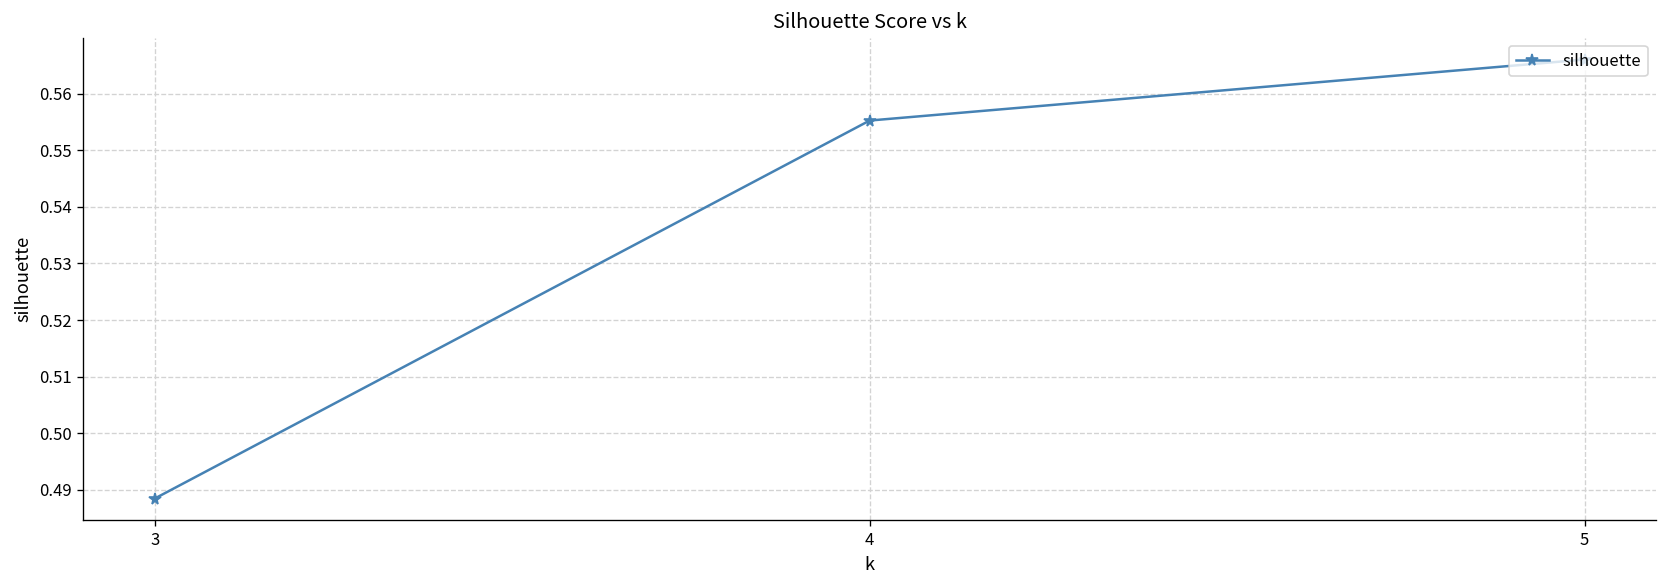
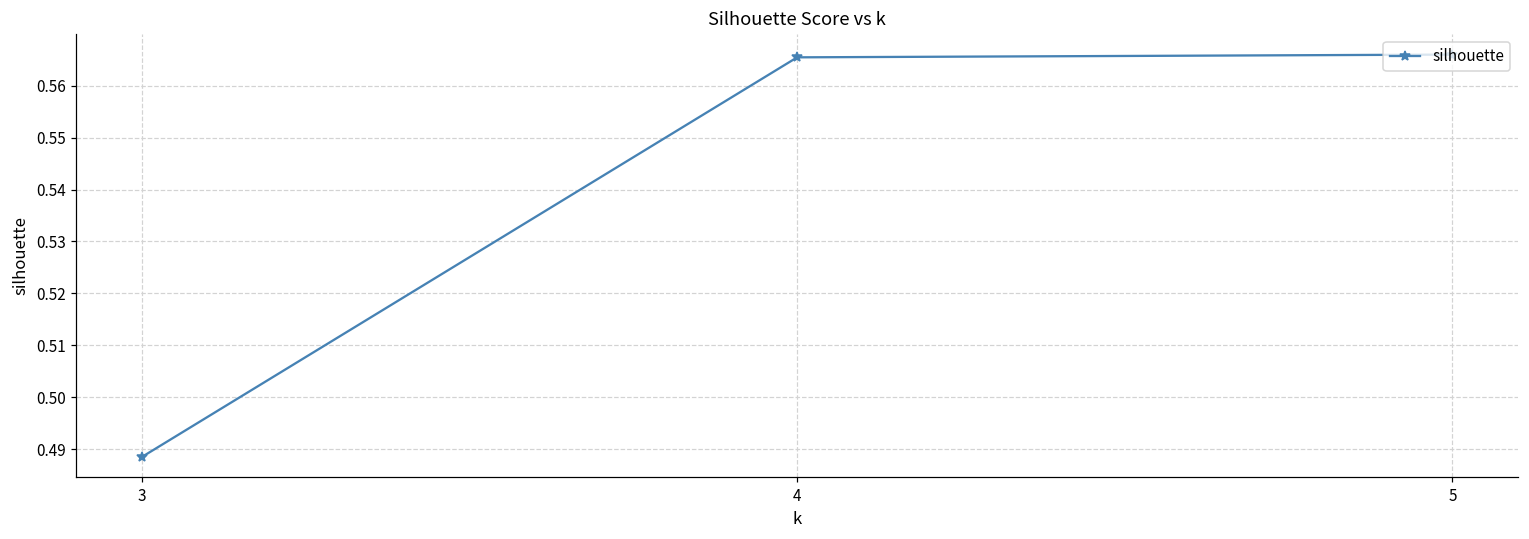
  {
    "3": 0.488,
-   "4": 0.555
+   "4": 0.565
  }
